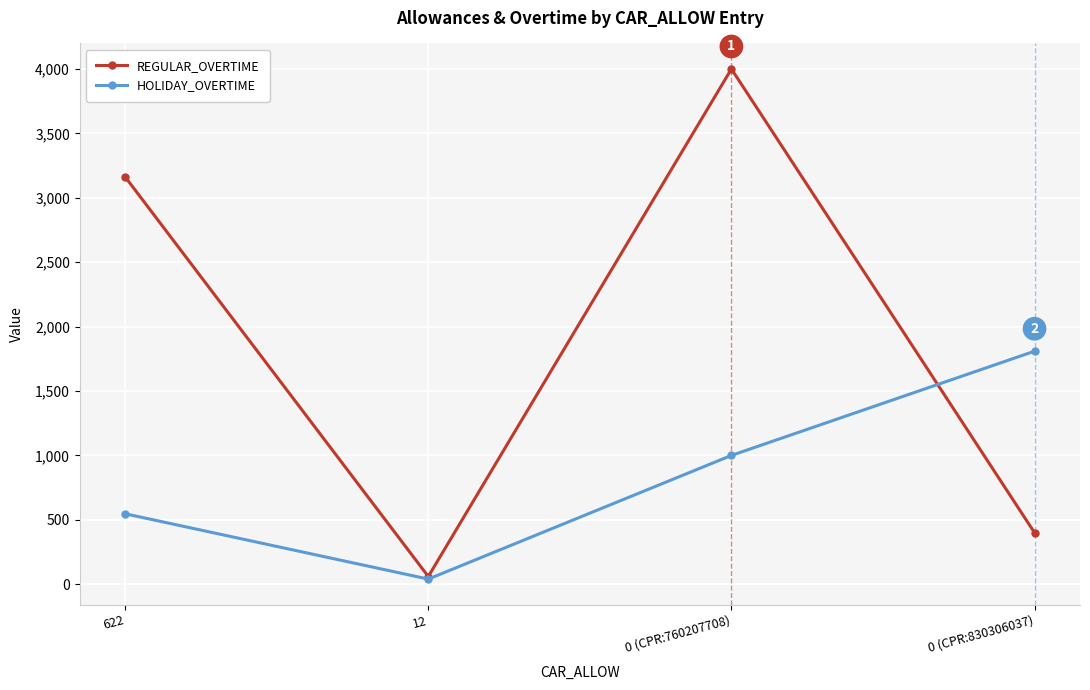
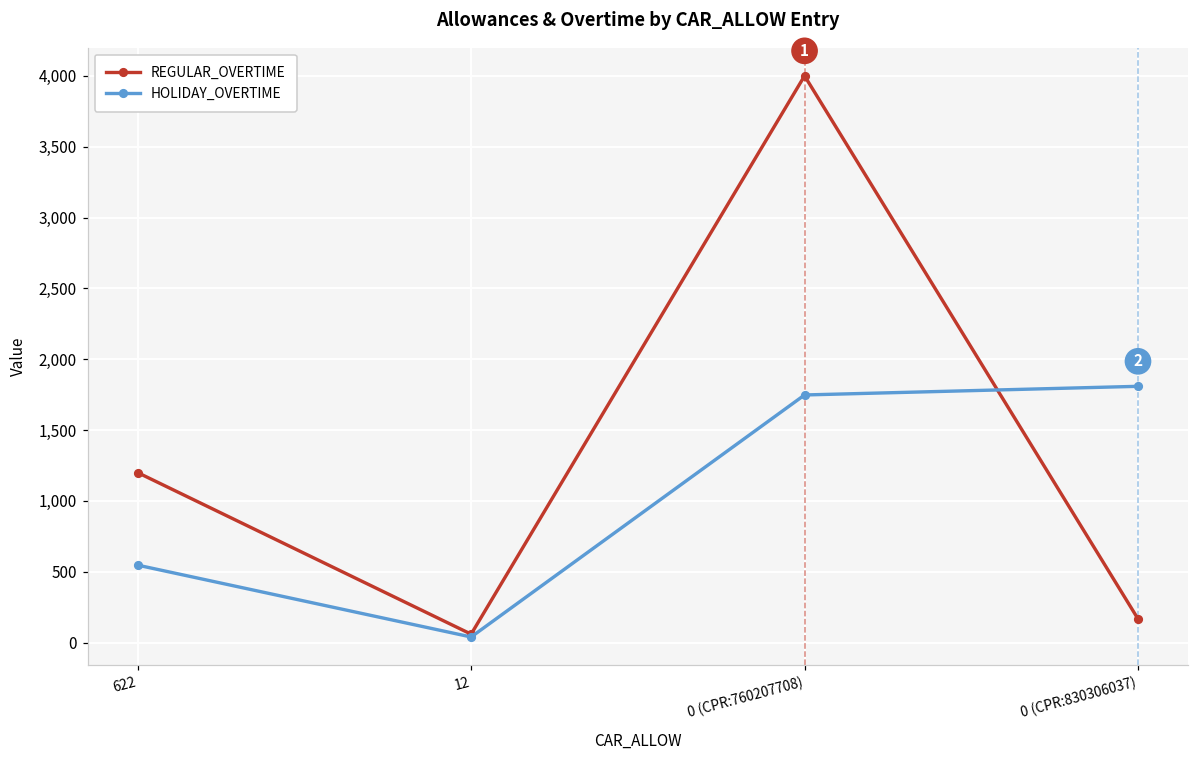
  {
    "REGULAR_OVERTIME": {
-     "622": "3,160",
+     "622": "1,200",
      "12": "60",
-     "0 (CPR:830306037)": "400"
+     "0 (CPR:830306037)": "170"
    },
    "HOLIDAY_OVERTIME": {
      "622": "550",
      "12": "40",
-     "0 (CPR:760207708)": "1,000"
+     "0 (CPR:760207708)": "1,750"
    }
  }
